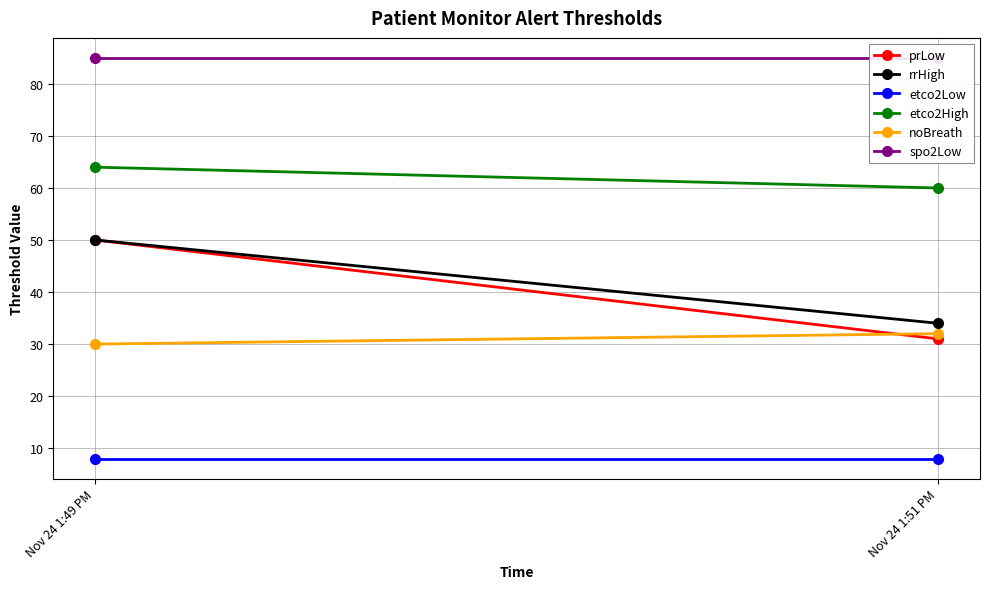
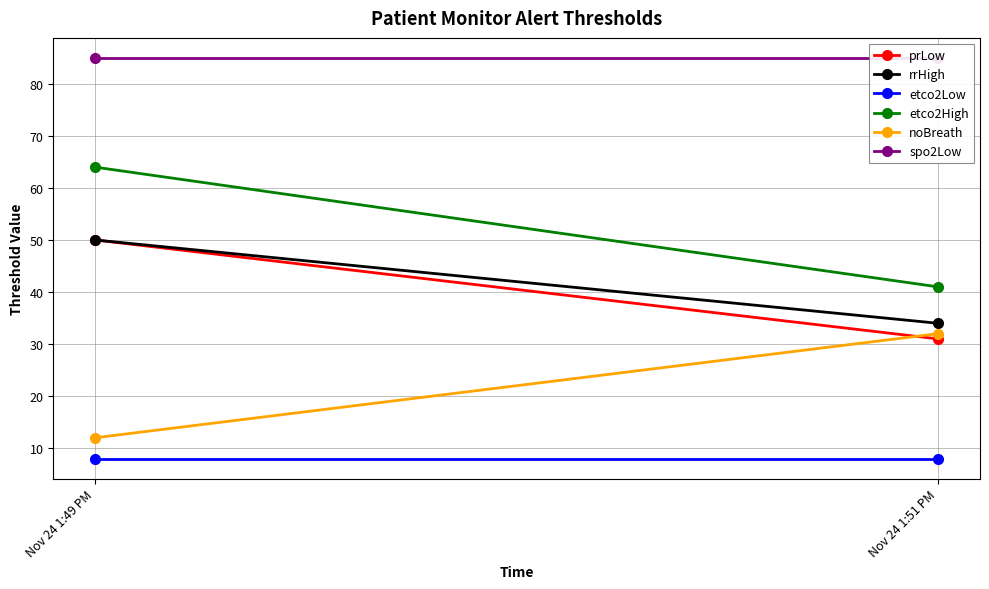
  {
    "prLow": {
      "Nov 24 1:51 PM": 31
    },
    "rrHigh": {
      "Nov 24 1:51 PM": 34
    },
    "etco2Low": {
      "Nov 24 1:49 PM": 8,
      "Nov 24 1:51 PM": 8
    },
    "etco2High": {
      "Nov 24 1:49 PM": 64,
-     "Nov 24 1:51 PM": 60
+     "Nov 24 1:51 PM": 41
    },
    "noBreath": {
-     "Nov 24 1:49 PM": 30,
+     "Nov 24 1:49 PM": 12,
      "Nov 24 1:51 PM": 32
    },
    "spo2Low": {
      "Nov 24 1:49 PM": 85
    }
  }
